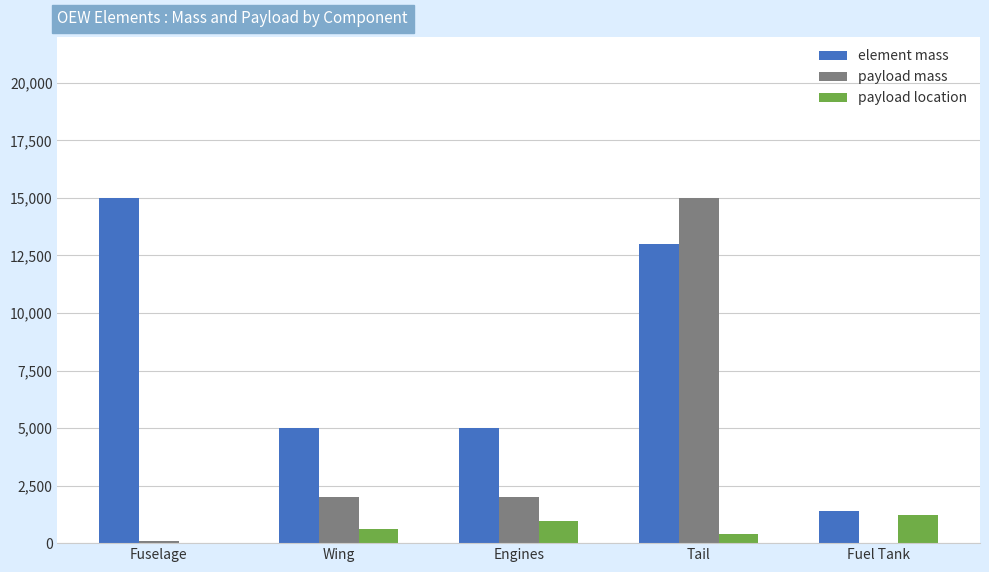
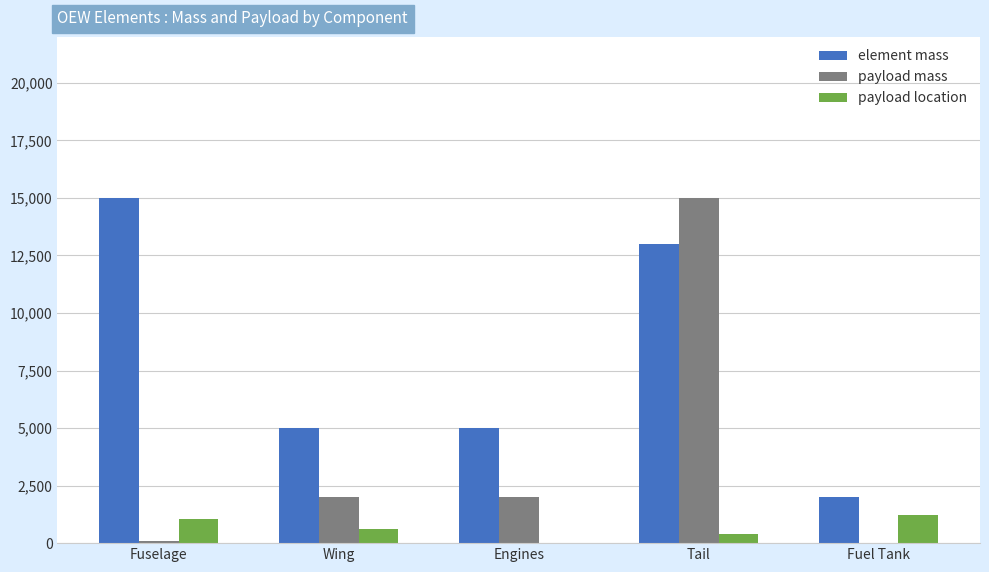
  {
    "element mass": {
      "Fuselage": "15,000",
      "Wing": "5,000",
      "Engines": "5,000",
      "Tail": "13,000",
-     "Fuel Tank": "1,400"
+     "Fuel Tank": "2,000"
    },
    "payload mass": {
      "Wing": "2,000",
      "Engines": "2,000",
      "Tail": "15,000",
      "Fuel Tank": "0"
    },
    "payload location": {
-     "Fuselage": "0",
+     "Fuselage": "1,000",
      "Wing": "600",
-     "Engines": "1,000",
+     "Engines": "0",
      "Tail": "400",
      "Fuel Tank": "1,200"
    }
  }
